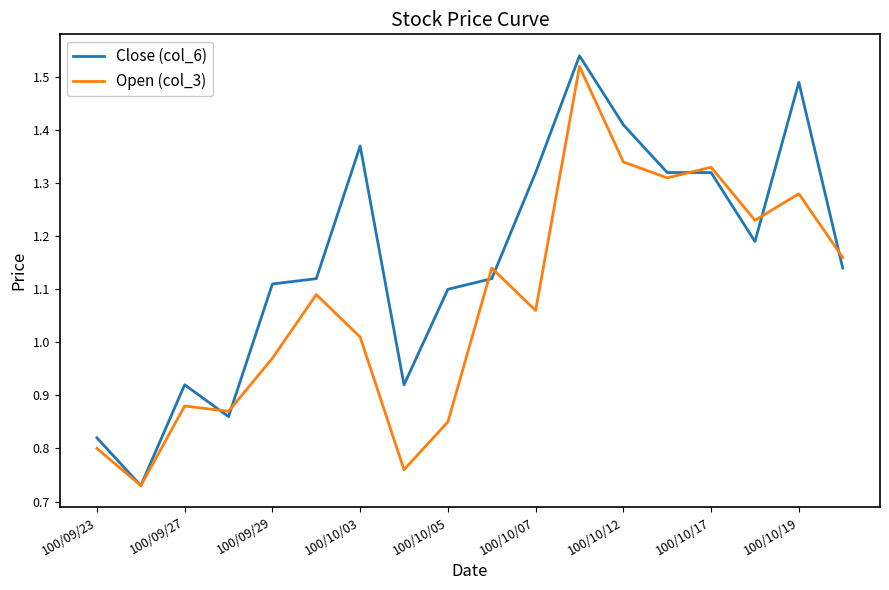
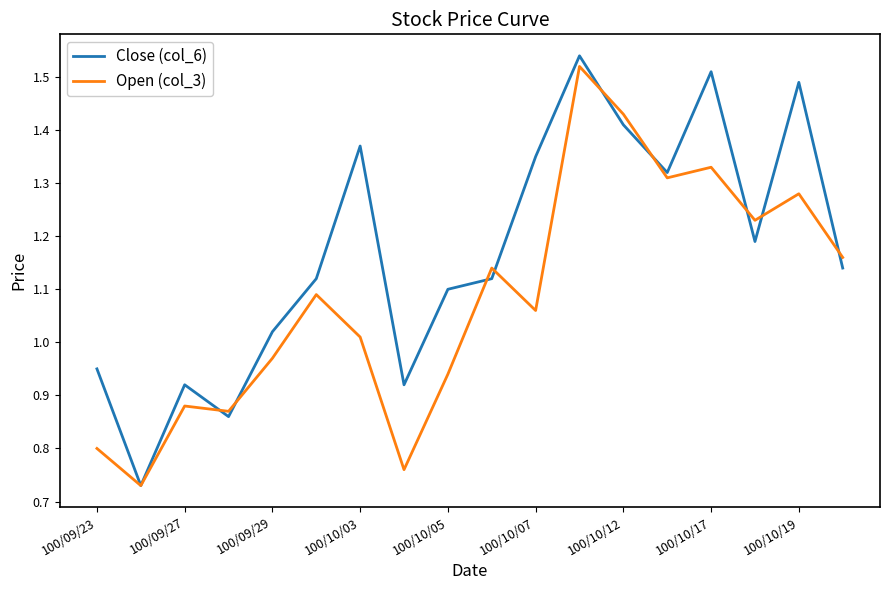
  {
    "Close (col_6)": {
-     "100/09/23": 0.82,
+     "100/09/23": 0.95,
      "100/09/27": 0.92,
-     "100/09/29": 1.11,
+     "100/09/29": 1.02,
      "100/10/03": 1.37,
      "100/10/05": 1.10,
-     "100/10/07": 1.32,
+     "100/10/07": 1.35,
      "100/10/12": 1.41,
-     "100/10/17": 1.32,
+     "100/10/17": 1.51,
      "100/10/19": 1.49
    },
    "Open (col_3)": {
      "100/09/23": 0.80,
      "100/09/27": 0.88,
      "100/09/29": 0.97,
      "100/10/03": 1.01,
-     "100/10/05": 0.85,
+     "100/10/05": 0.94,
      "100/10/07": 1.06,
-     "100/10/12": 1.34,
+     "100/10/12": 1.43,
      "100/10/17": 1.33,
      "100/10/19": 1.28
    }
  }
